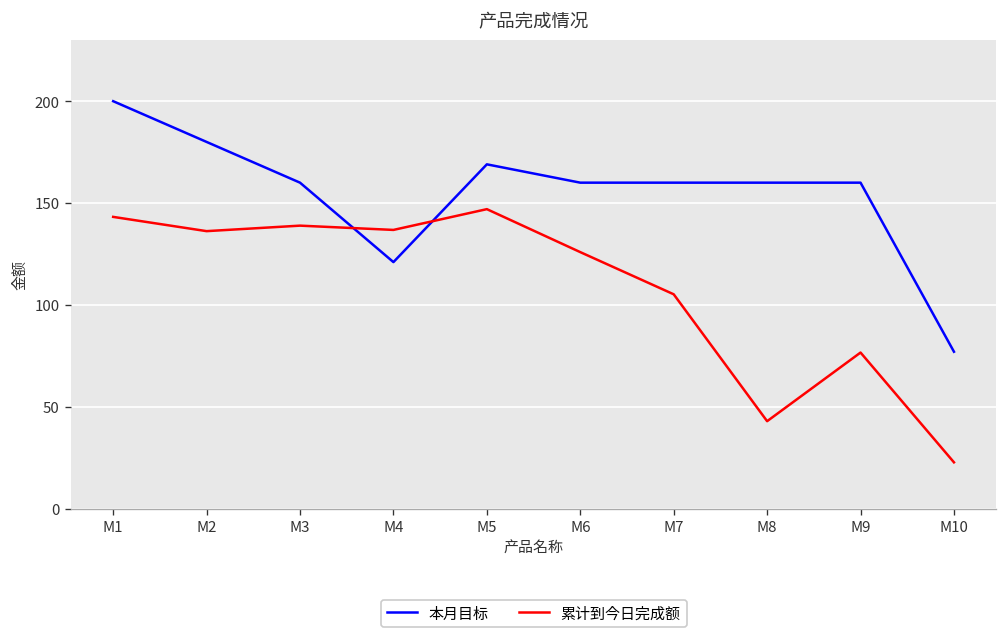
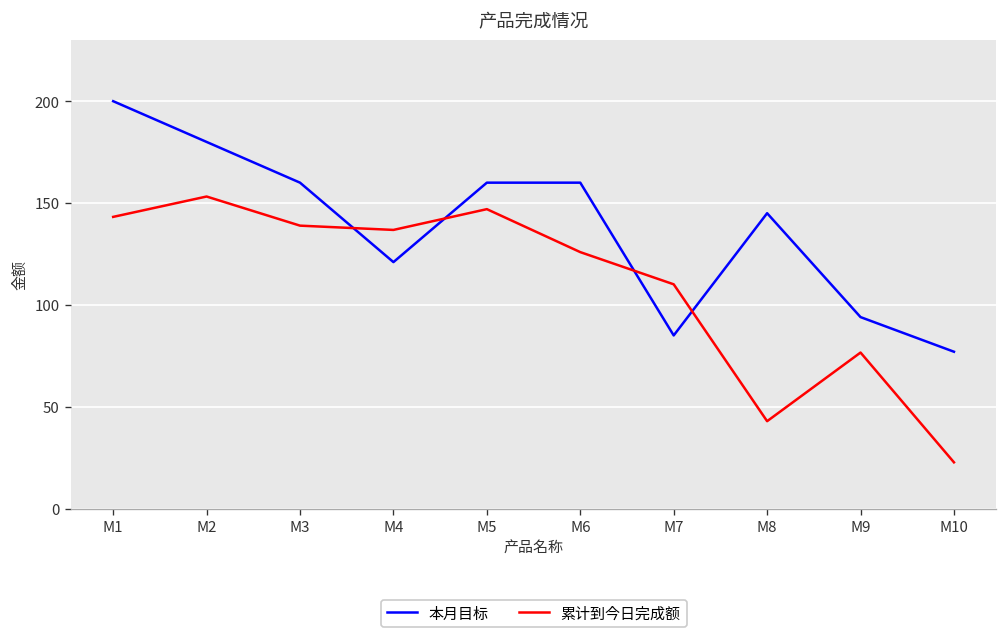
  {
    "本月目标": {
      "M1": 200,
      "M2": 180,
      "M3": 160,
      "M4": 121,
-     "M5": 169,
+     "M5": 160,
      "M6": 160,
-     "M7": 160,
-     "M8": 160,
-     "M9": 160,
+     "M7": 85,
+     "M8": 145,
+     "M9": 94,
      "M10": 77
    },
    "累计到今日完成额": {
      "M1": 143,
-     "M2": 136,
+     "M2": 153,
      "M3": 139,
      "M4": 137,
      "M5": 147,
      "M6": 126,
-     "M7": 105,
+     "M7": 110,
      "M8": 43,
      "M9": 77,
      "M10": 23
    }
  }
